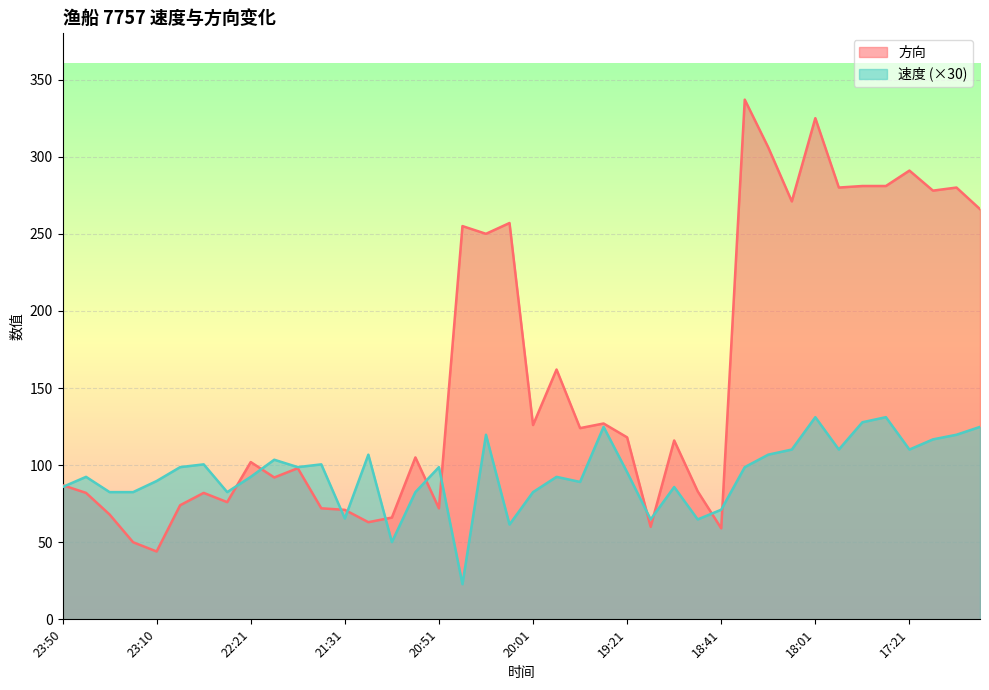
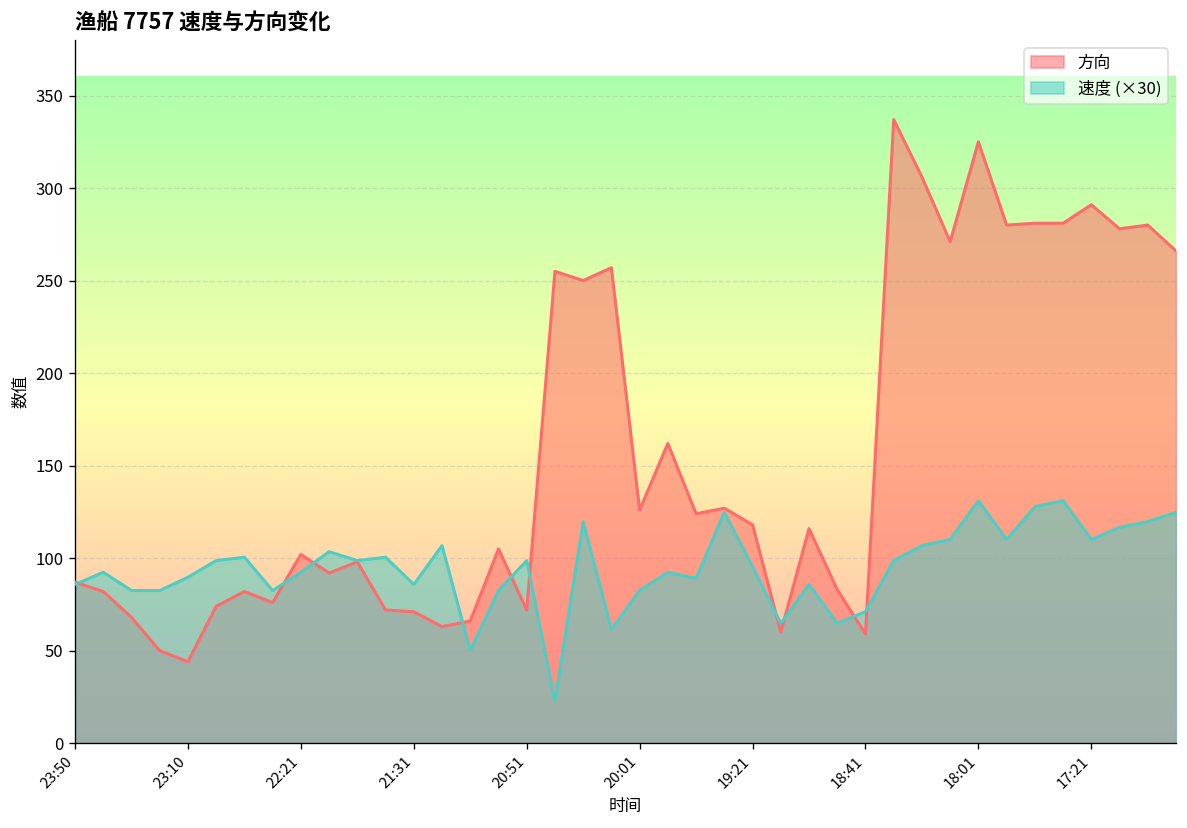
  {
    "方向": {
      "23:10": 44,
      "22:21": 102,
      "21:31": 71,
      "20:51": 72,
      "20:01": 126,
      "19:21": 118,
      "18:41": 59,
      "18:01": 325,
      "17:21": 291
    },
    "速度 (×30)": {
      "23:10": 90,
      "22:21": 92,
-     "21:31": 65,
+     "21:31": 86,
      "20:51": 99,
      "20:01": 83,
      "19:21": 95,
      "18:41": 71,
      "18:01": 131,
      "17:21": 110
    }
  }
